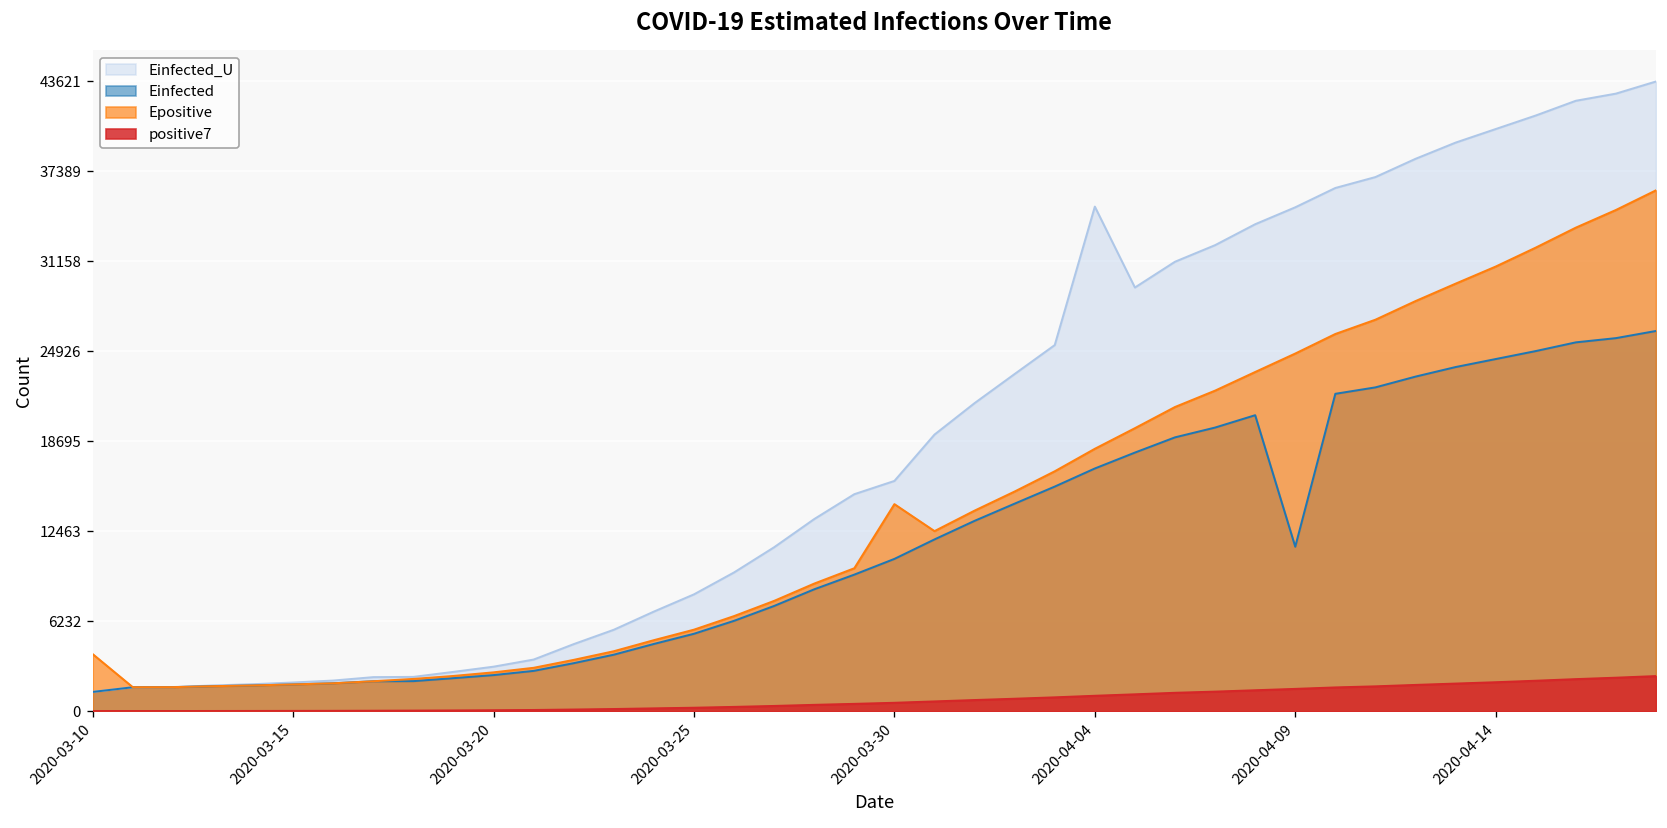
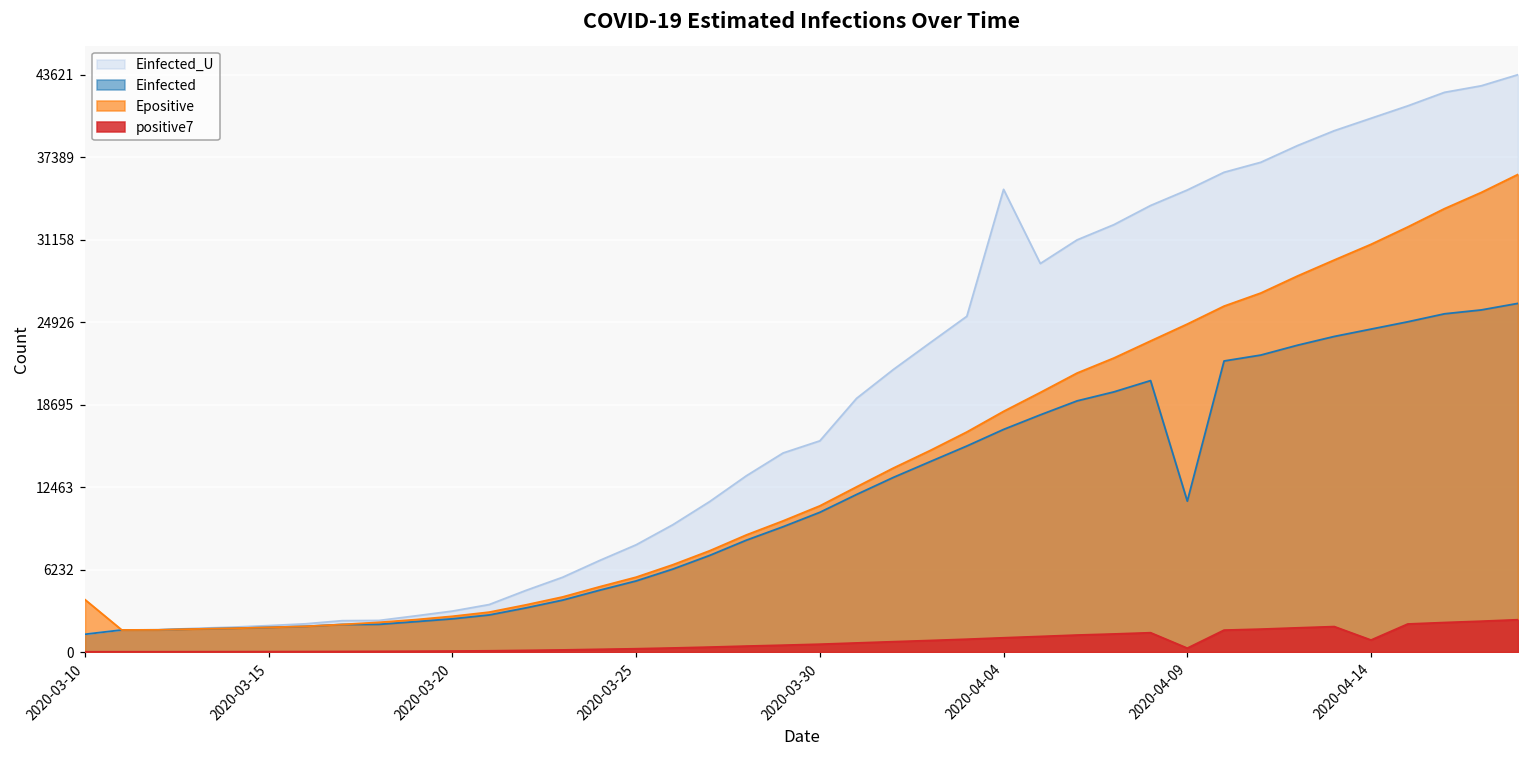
  {
    "Einfected_U": {
      "2020-03-20": 3100,
      "2020-03-25": 8100,
      "2020-03-30": 16000,
      "2020-04-04": 35000,
      "2020-04-09": 34900,
      "2020-04-14": 40300
    },
    "Einfected": {
      "2020-03-25": 5400,
      "2020-03-30": 10600,
      "2020-04-04": 16800,
      "2020-04-09": 11400,
      "2020-04-14": 24400
    },
    "Epositive": {
      "2020-03-10": 4000,
      "2020-03-25": 5700,
-     "2020-03-30": 14300,
+     "2020-03-30": 11000,
      "2020-04-04": 18200,
      "2020-04-09": 24800,
      "2020-04-14": 30800
    },
    "positive7": {
      "2020-03-10": 0,
      "2020-03-15": 0,
      "2020-03-20": 100,
      "2020-03-25": 200,
      "2020-03-30": 600,
      "2020-04-04": 1100,
-     "2020-04-09": 1600,
-     "2020-04-14": 2000
+     "2020-04-09": 300,
+     "2020-04-14": 900
    }
  }
